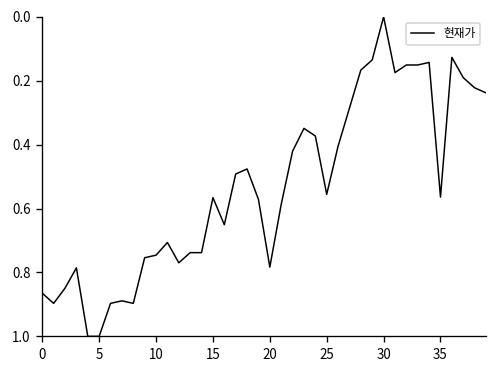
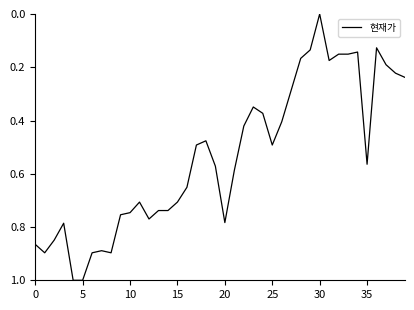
  {
    "0": 0.87,
    "5": 1.00,
    "10": 0.75,
-   "15": 0.57,
+   "15": 0.71,
    "20": 0.78,
-   "25": 0.56,
+   "25": 0.49,
    "30": 0.00,
    "35": 0.56
  }
